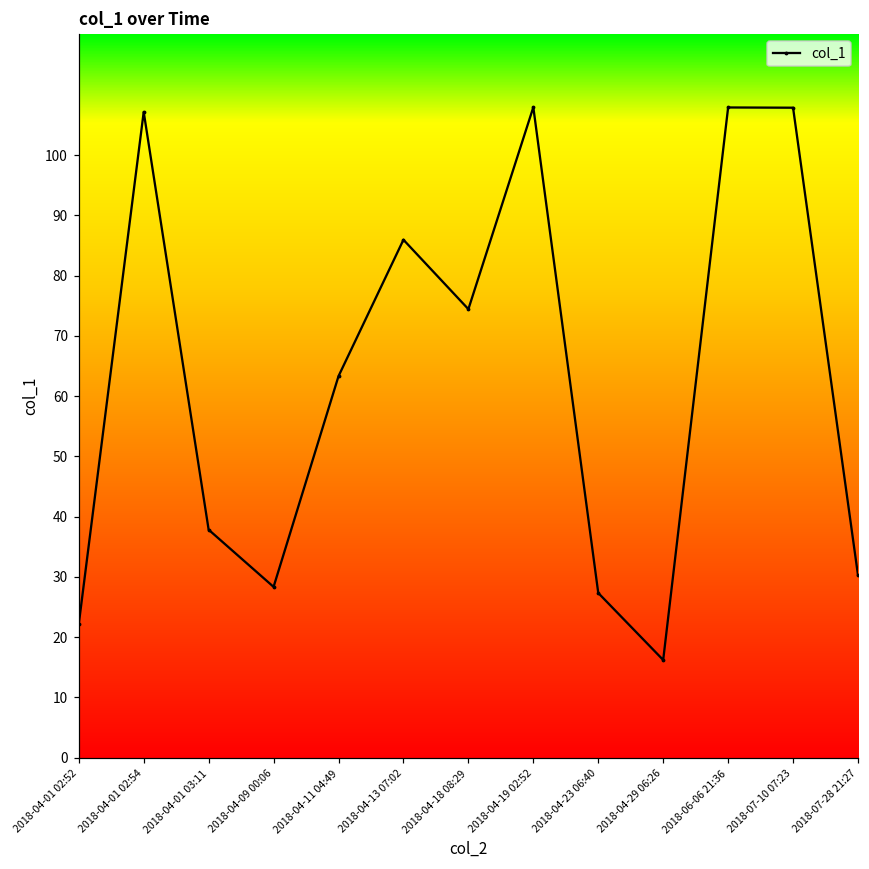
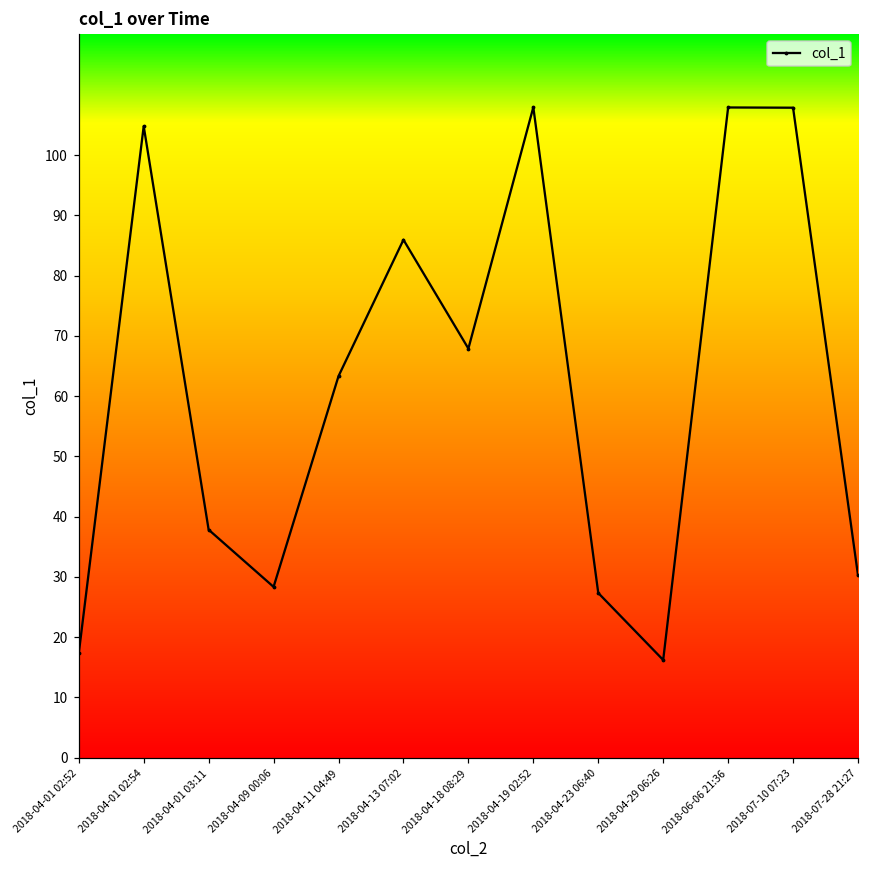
  {
-   "2018-04-01 02:52": 22,
-   "2018-04-01 02:54": 107,
+   "2018-04-01 02:52": 17,
+   "2018-04-01 02:54": 105,
    "2018-04-01 03:11": 38,
    "2018-04-09 00:06": 28,
    "2018-04-11 04:49": 63,
    "2018-04-13 07:02": 86,
-   "2018-04-18 08:29": 74,
+   "2018-04-18 08:29": 68,
    "2018-04-19 02:52": 108,
    "2018-04-23 06:40": 27,
    "2018-04-29 06:26": 16,
    "2018-06-06 21:36": 108,
    "2018-07-10 07:23": 108,
    "2018-07-28 21:27": 30
  }
